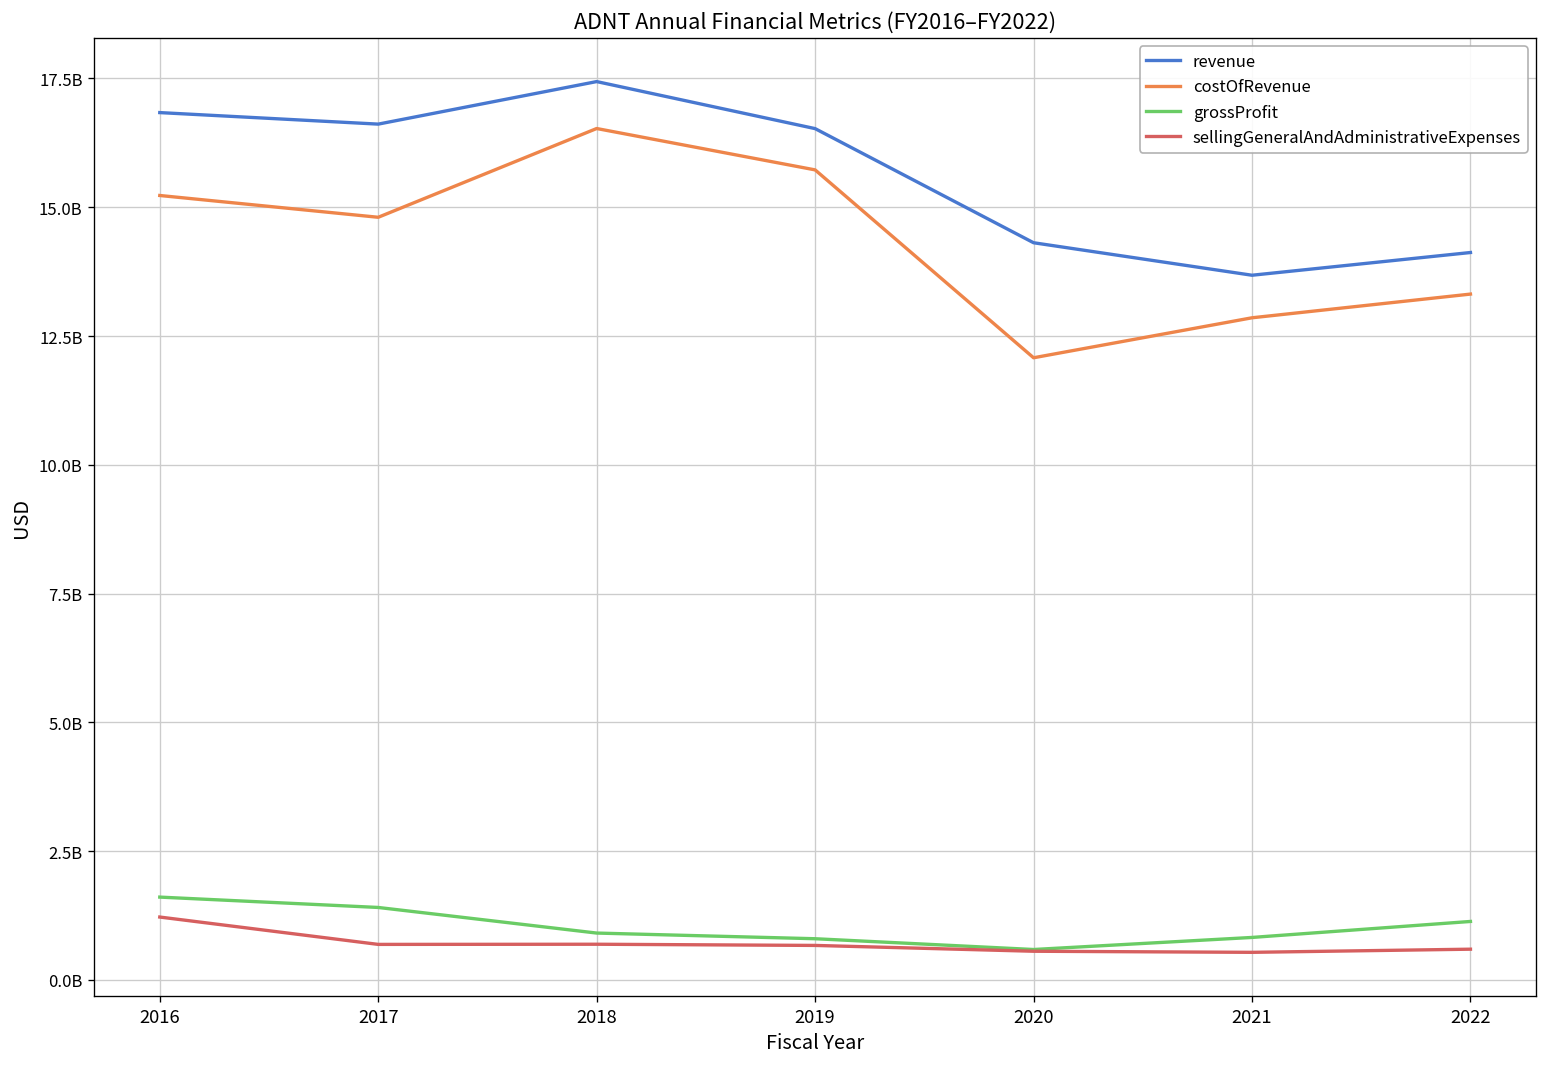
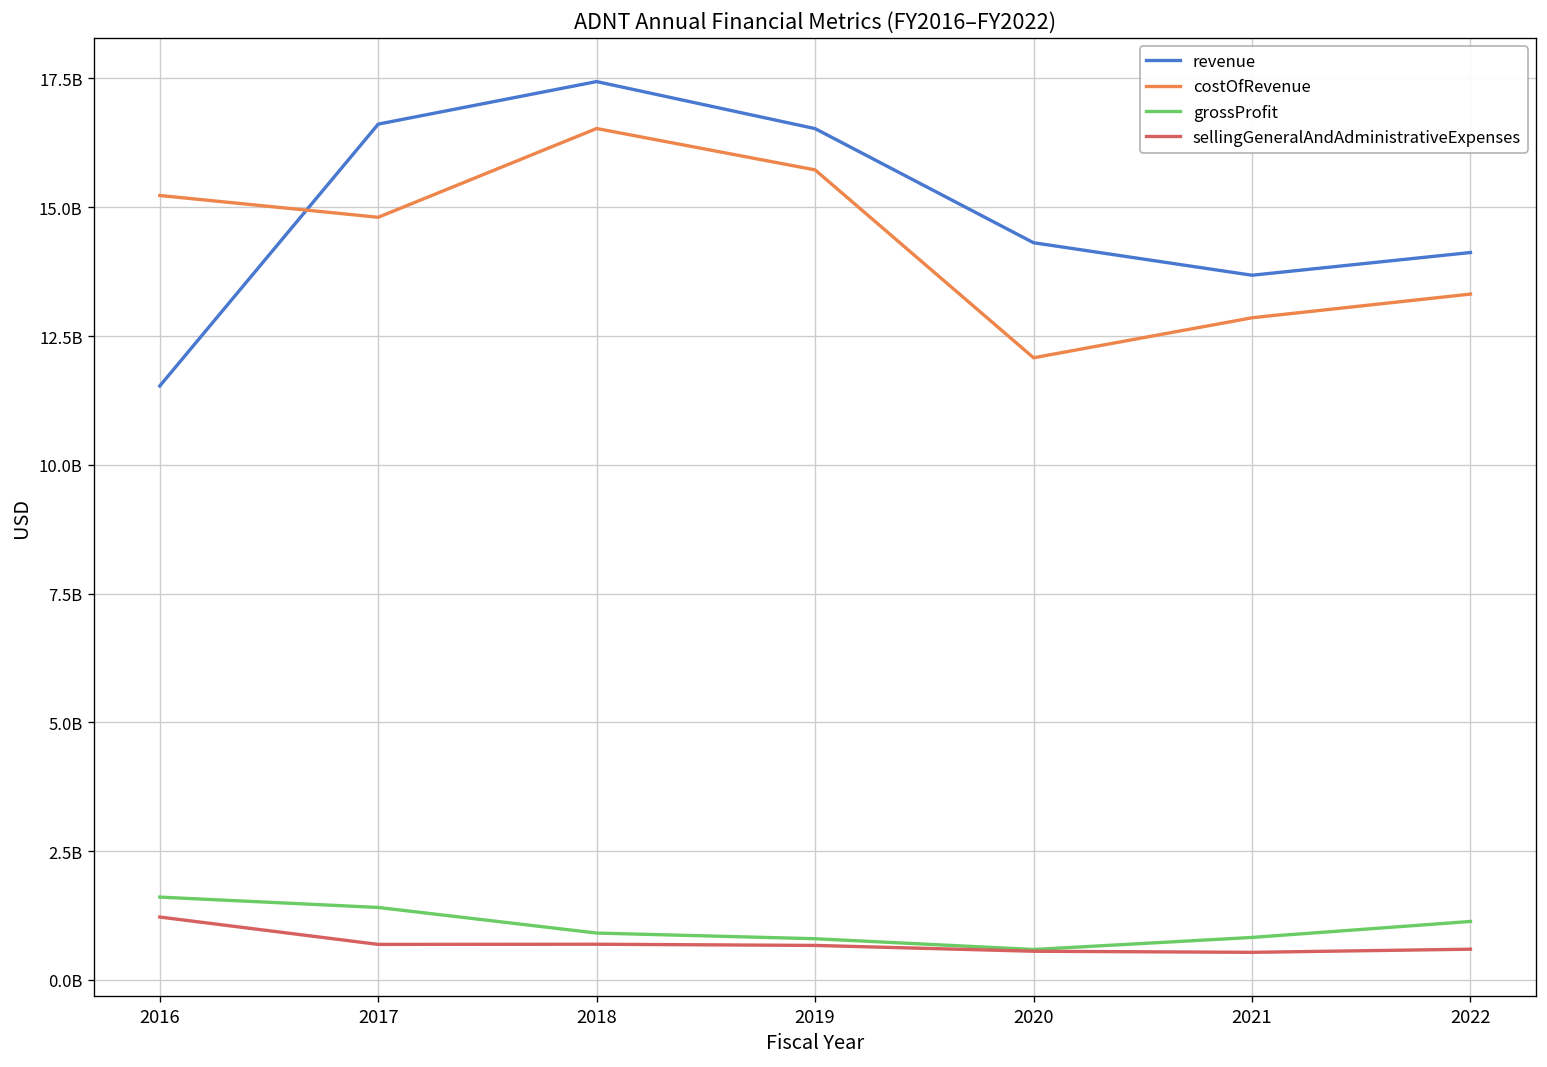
  {
    "revenue": {
-     "2016": 16800000000,
+     "2016": 11500000000,
      "2017": 16600000000,
      "2018": 17400000000,
      "2019": 16500000000,
      "2020": 14300000000,
      "2021": 13700000000,
      "2022": 14100000000
    },
    "grossProfit": {
      "2016": 1600000000,
      "2017": 1400000000,
      "2018": 900000000,
      "2019": 800000000,
      "2021": 800000000,
      "2022": 1100000000
    }
  }
